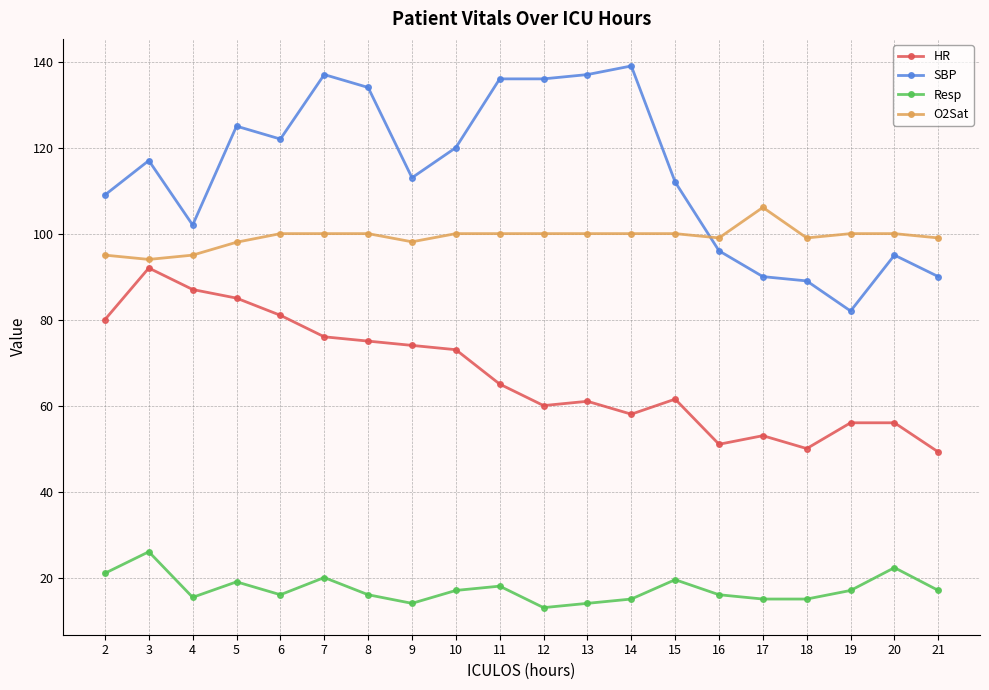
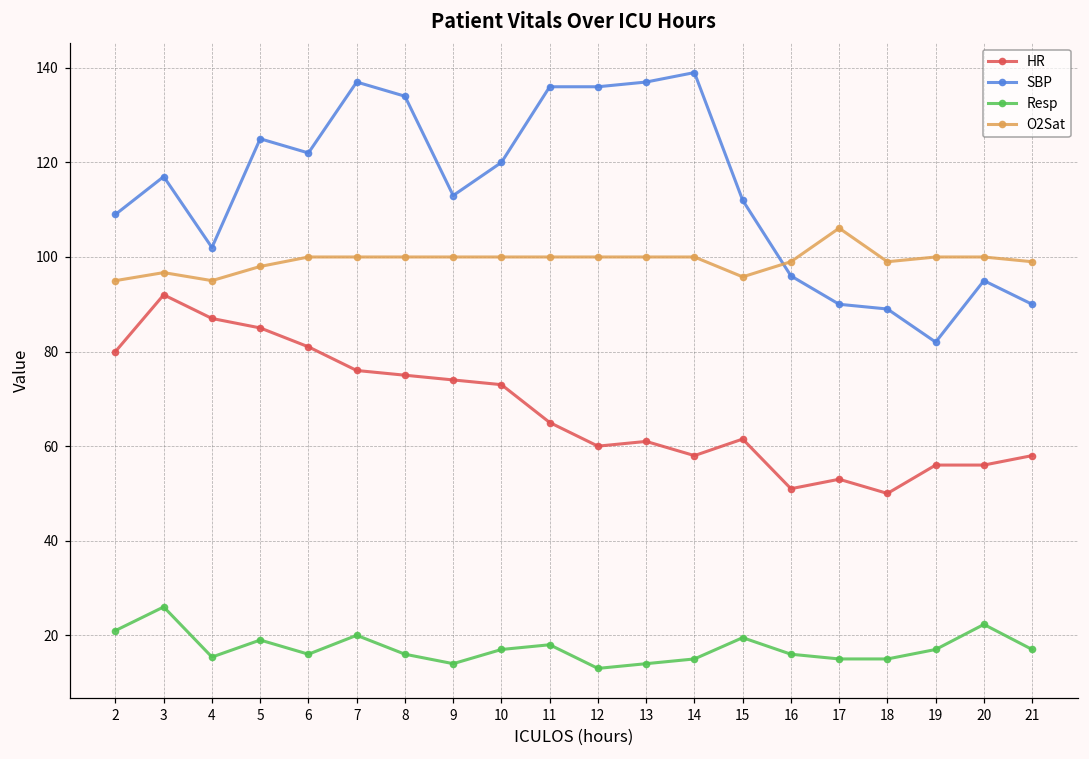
  {
    "HR": {
      "2": 80,
      "3": 92,
      "4": 87,
      "5": 85,
      "6": 81,
      "7": 76,
      "8": 75,
      "9": 74,
      "10": 73,
      "11": 65,
      "12": 60,
      "13": 61,
      "14": 58,
      "15": 62,
      "16": 51,
      "17": 53,
      "18": 50,
      "19": 56,
      "20": 56,
-     "21": 49
+     "21": 58
    },
    "SBP": {
      "2": 109,
      "3": 117,
      "4": 102,
      "5": 125,
      "6": 122,
      "7": 137,
      "8": 134,
      "9": 113,
      "10": 120,
      "11": 136,
      "12": 136,
      "13": 137,
      "14": 139,
      "15": 112,
      "16": 96,
      "17": 90,
      "18": 89,
      "19": 82,
      "20": 95,
      "21": 90
    },
    "Resp": {
      "2": 21,
      "3": 26,
      "4": 15,
      "5": 19,
      "6": 16,
      "7": 20,
      "8": 16,
      "9": 14,
      "10": 17,
      "11": 18,
      "12": 13,
      "13": 14,
      "14": 15,
      "15": 20,
      "16": 16,
      "17": 15,
      "18": 15,
      "19": 17,
      "20": 22,
      "21": 17
    },
    "O2Sat": {
      "2": 95,
-     "3": 94,
+     "3": 97,
      "4": 95,
      "5": 98,
      "6": 100,
      "7": 100,
      "8": 100,
-     "9": 98,
+     "9": 100,
      "10": 100,
      "11": 100,
      "12": 100,
      "13": 100,
      "14": 100,
-     "15": 100,
+     "15": 96,
      "16": 99,
      "17": 106,
      "18": 99,
      "19": 100,
      "20": 100,
      "21": 99
    }
  }
